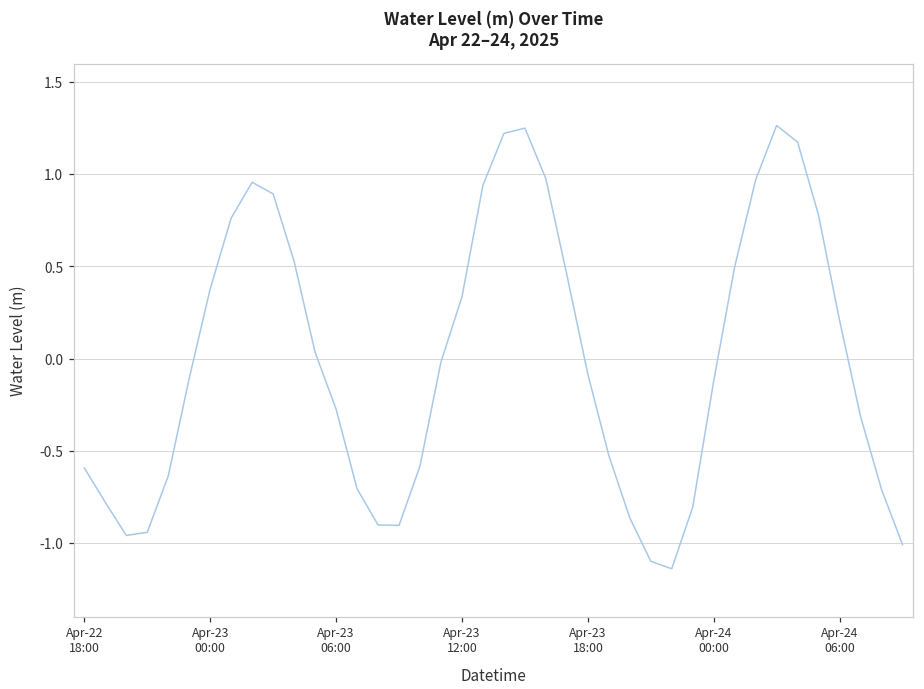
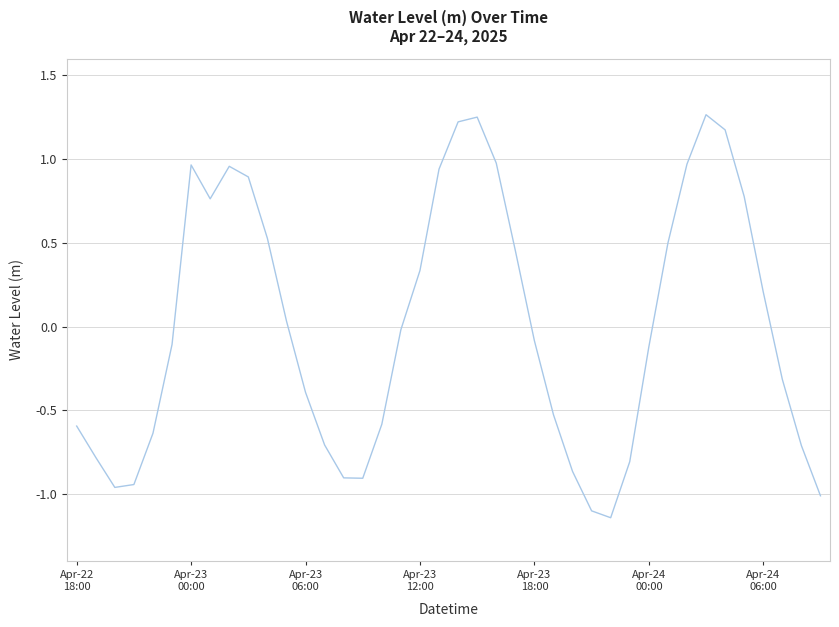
  {
    "Apr-22 18:00": -0.59,
-   "Apr-23 00:00": 0.38,
-   "Apr-23 06:00": -0.27,
+   "Apr-23 00:00": 0.96,
+   "Apr-23 06:00": -0.39,
    "Apr-23 12:00": 0.34,
    "Apr-23 18:00": -0.08,
    "Apr-24 00:00": -0.12,
    "Apr-24 06:00": 0.21
  }
